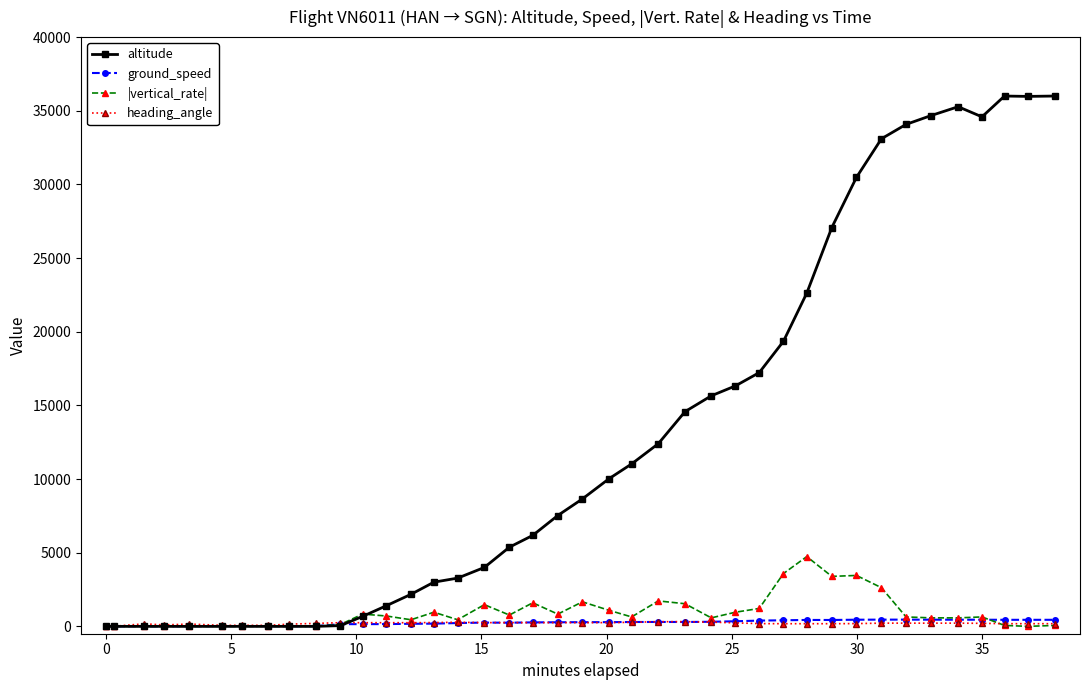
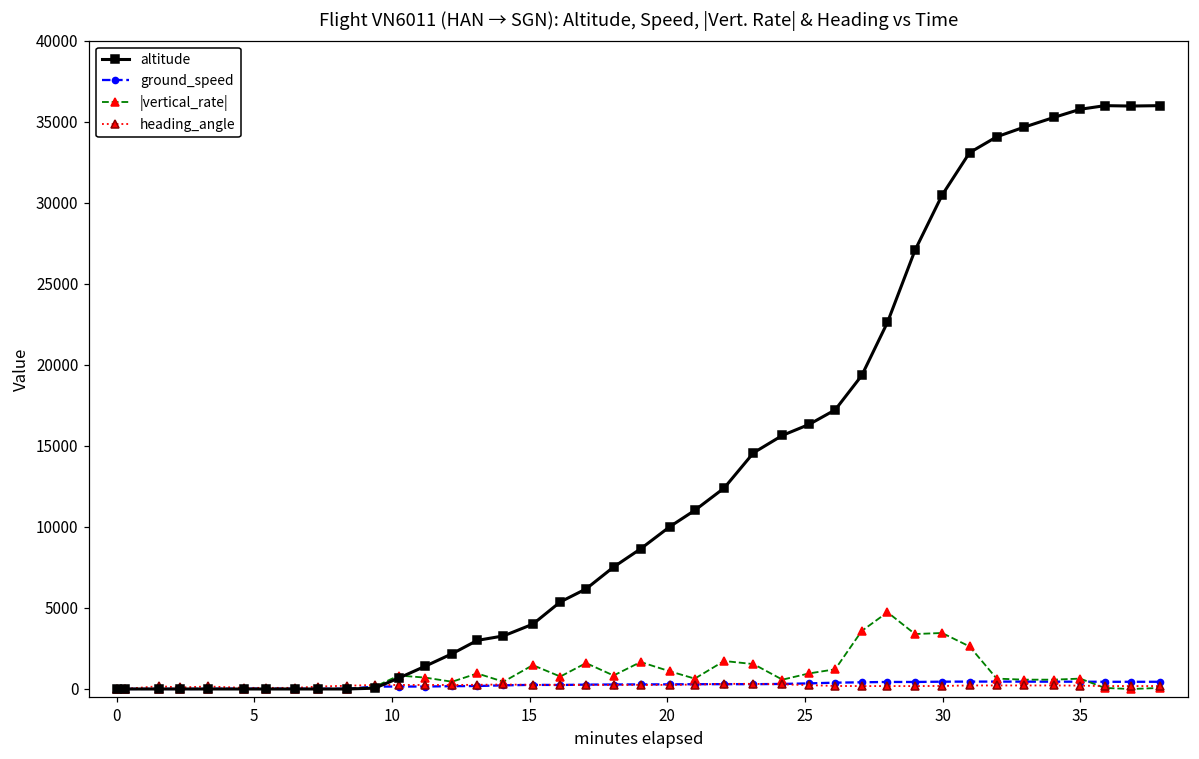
  {
    "altitude": {
-     "35": 34600
+     "35": 35800
    },
    "ground_speed": {
      "35": 500
    },
    "|vertical_rate|": {
      "35": 600
    },
    "heading_angle": {
      "35": 200
    }
  }
